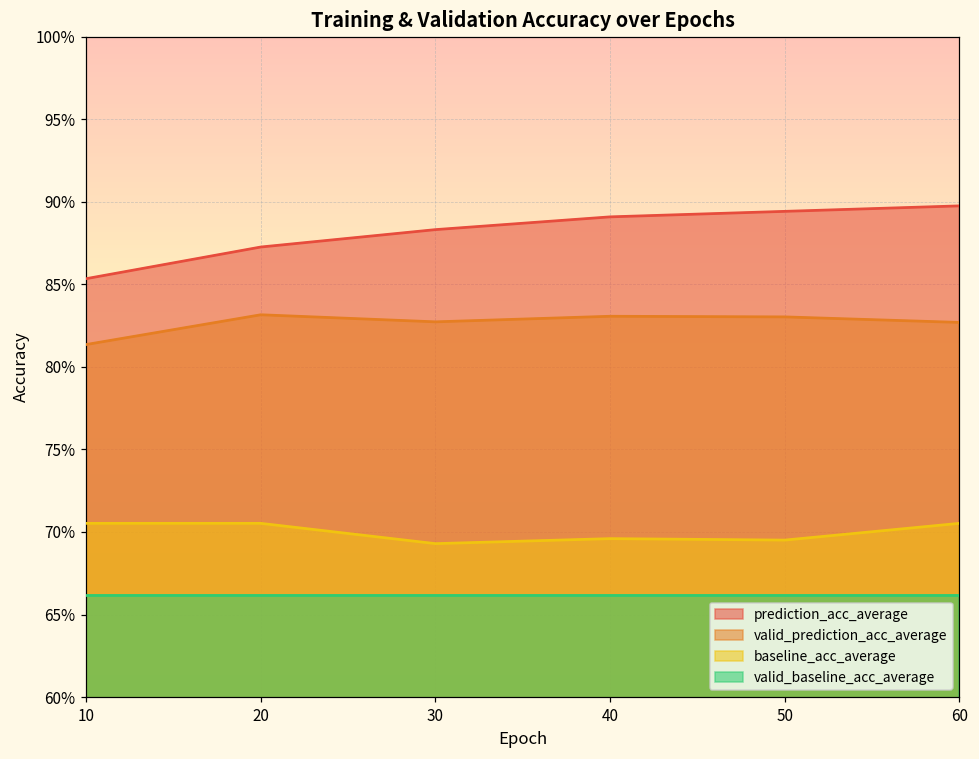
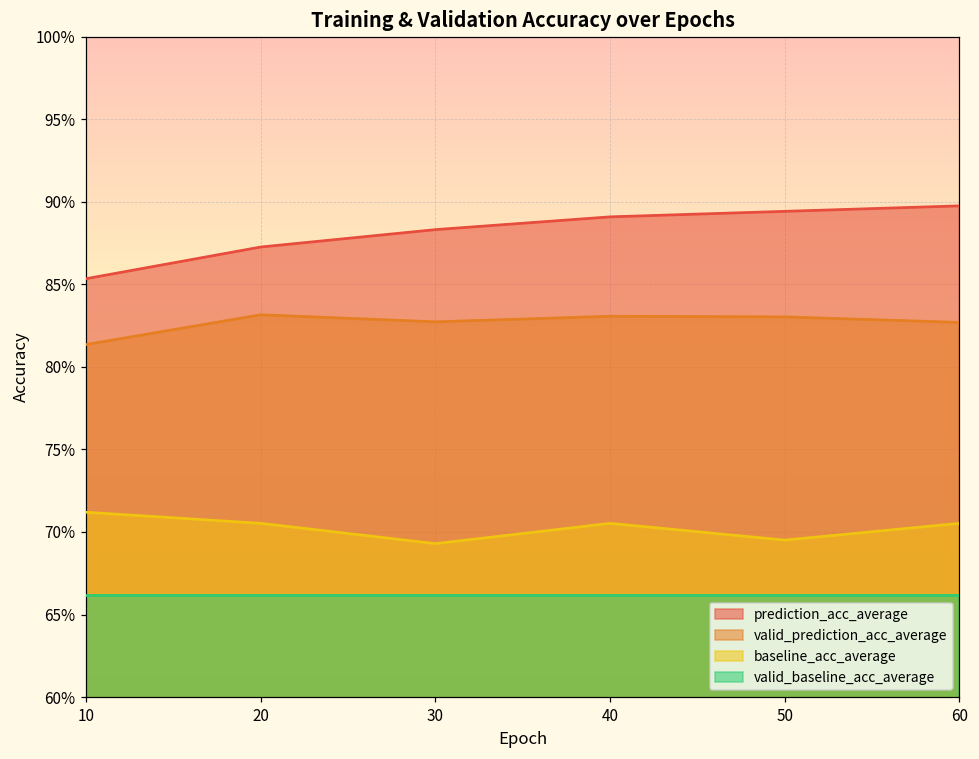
  {
    "baseline_acc_average": {
-     "10": "70.5%",
+     "10": "71.2%",
      "20": "70.5%",
      "30": "69.3%",
-     "40": "69.6%",
+     "40": "70.5%",
      "50": "69.5%",
      "60": "70.5%"
    },
    "valid_baseline_acc_average": {
      "10": "66.2%",
      "20": "66.2%",
      "30": "66.2%",
      "40": "66.2%",
      "50": "66.2%",
      "60": "66.2%"
    }
  }
